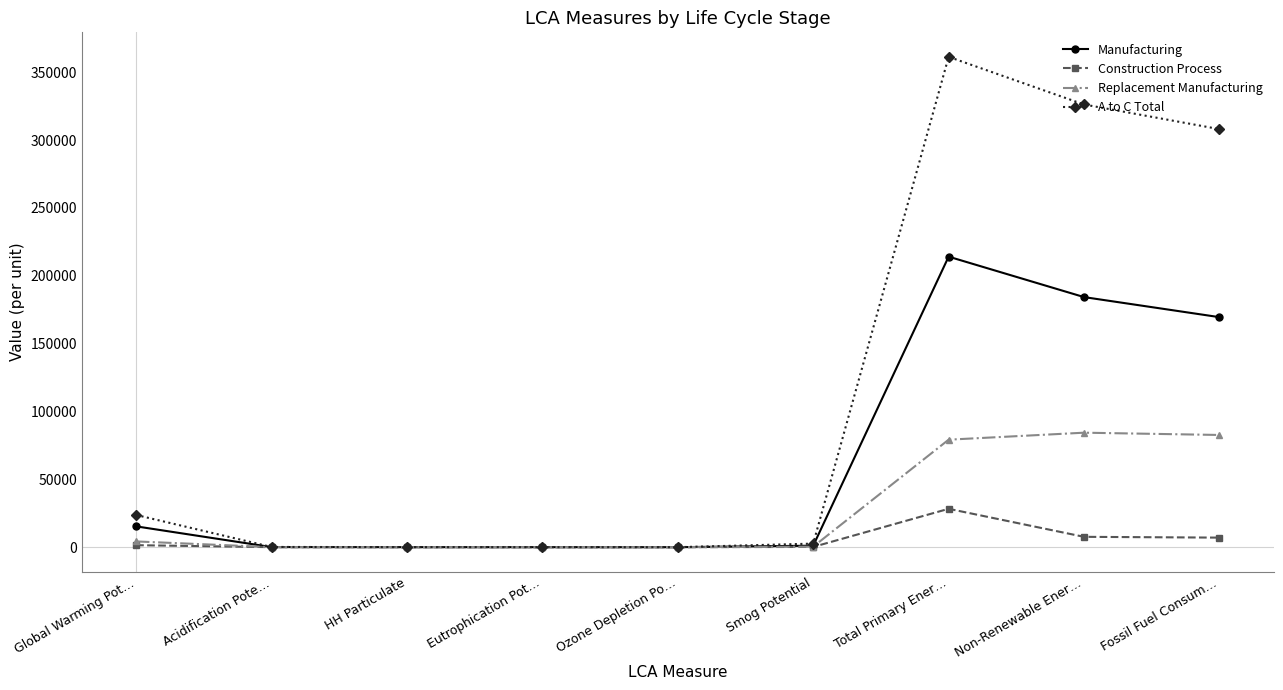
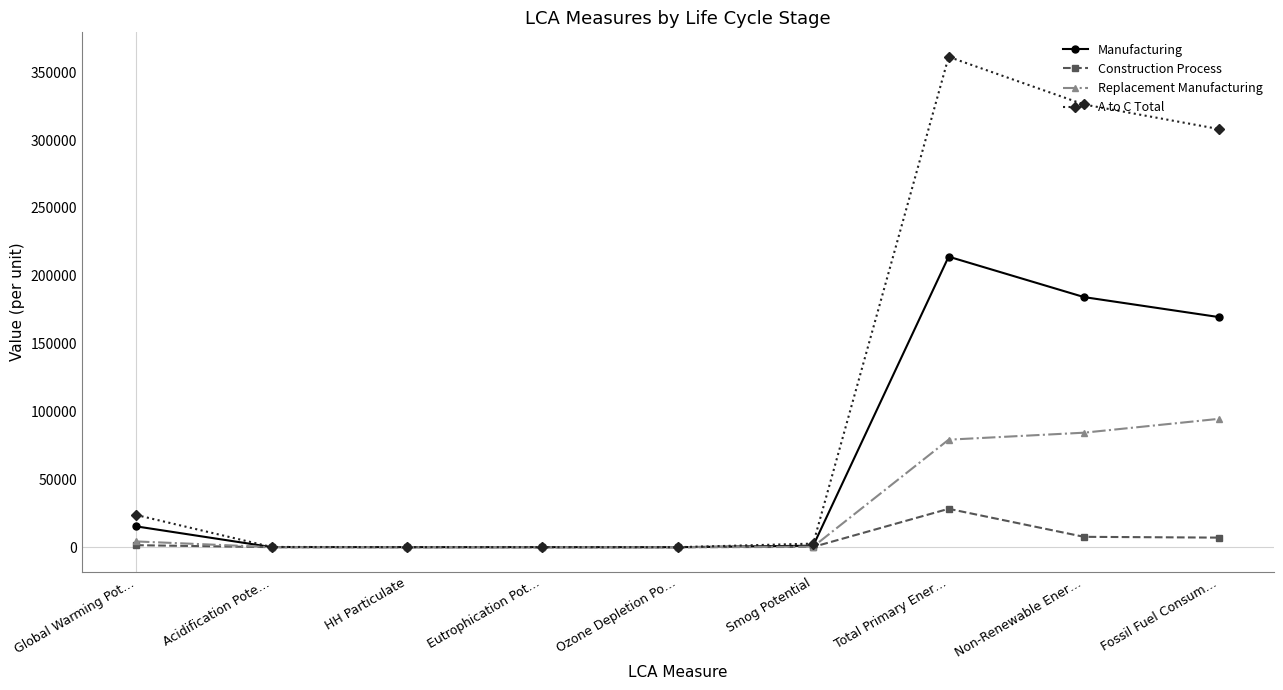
  {
    "Construction Process": {
      "Global Warming Pot…": 1000,
      "Total Primary Ener…": 28000,
      "Non-Renewable Ener…": 8000,
      "Fossil Fuel Consum…": 7000
    },
    "Replacement Manufacturing": {
      "Global Warming Pot…": 4000,
      "Total Primary Ener…": 79000,
      "Non-Renewable Ener…": 84000,
-     "Fossil Fuel Consum…": 83000
+     "Fossil Fuel Consum…": 95000
    }
  }
